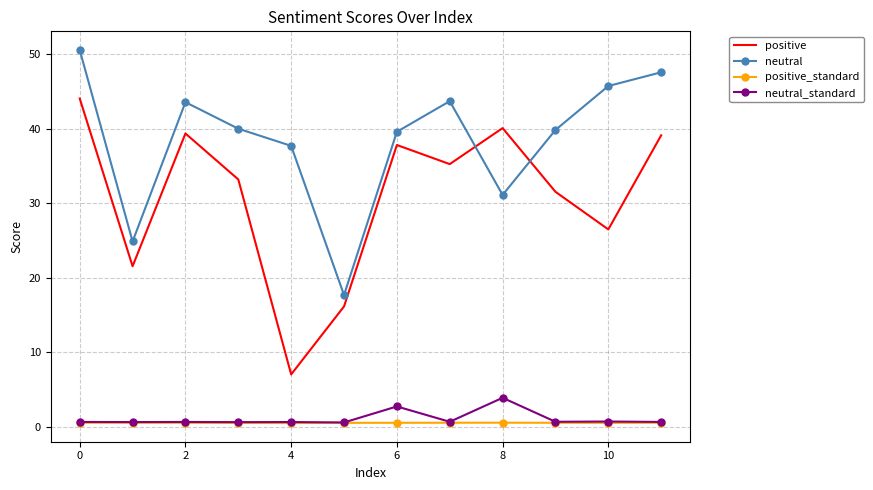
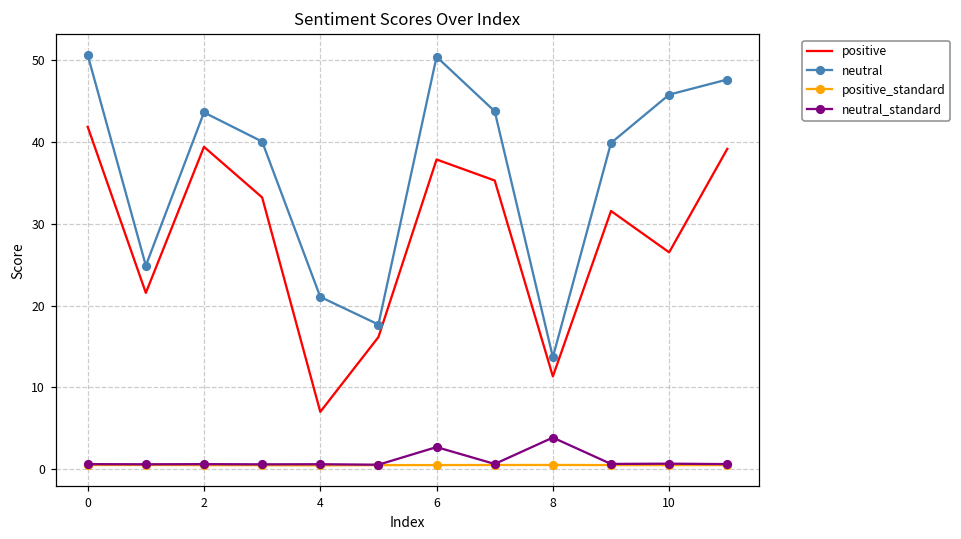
  {
    "positive": {
-     "0": 44,
+     "0": 42,
      "2": 39,
      "4": 7,
      "6": 38,
-     "8": 40,
+     "8": 11,
      "10": 26
    },
    "neutral": {
      "0": 51,
      "2": 44,
-     "4": 38,
-     "6": 40,
-     "8": 31,
+     "4": 21,
+     "6": 50,
+     "8": 14,
      "10": 46
    },
    "positive_standard": {
      "6": 1,
      "8": 1
    },
    "neutral_standard": {
      "6": 3,
      "8": 4
    }
  }
